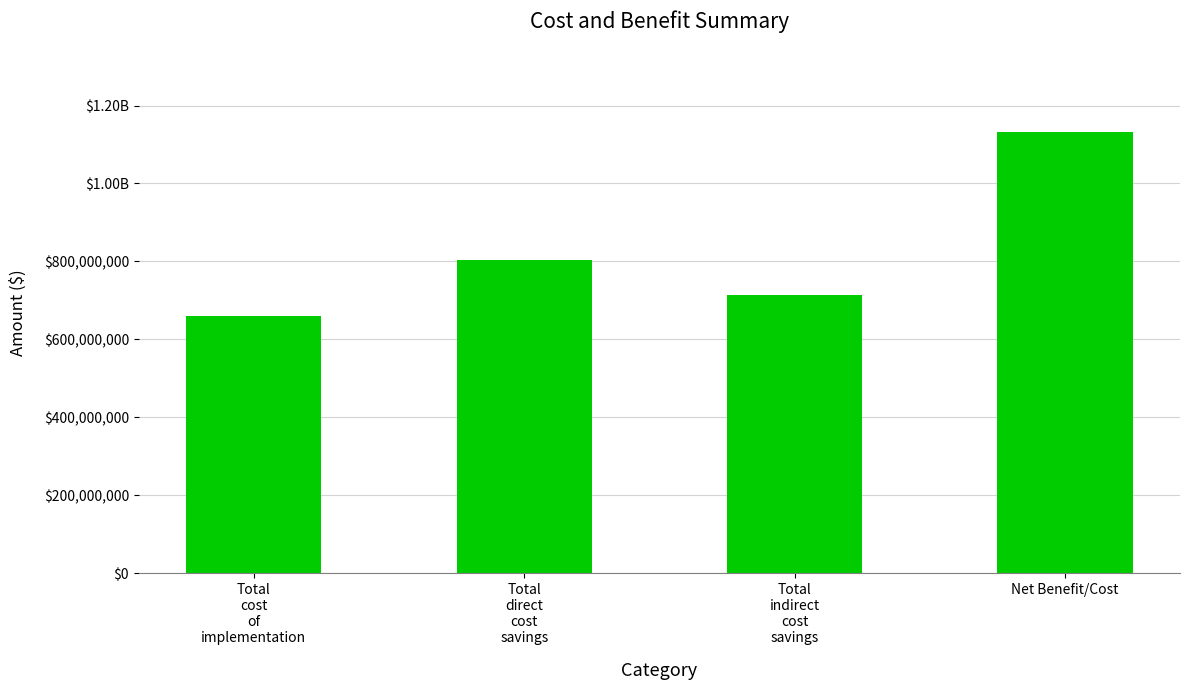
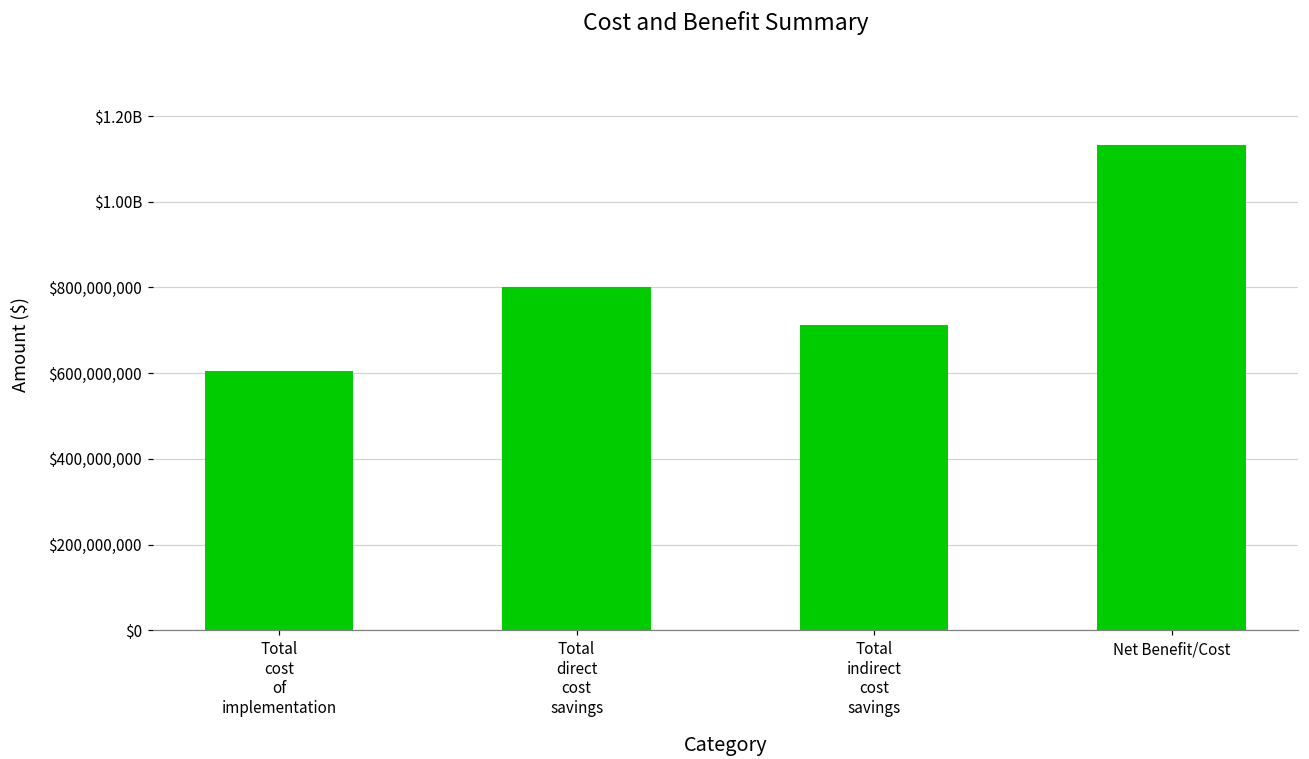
  {
-   "Total cost of implementation": "$660,000,000",
+   "Total cost of implementation": "$600,000,000",
    "Total direct cost savings": "$800,000,000",
    "Total indirect cost savings": "$710,000,000",
    "Net Benefit/Cost": "$1,130,000,000"
  }
